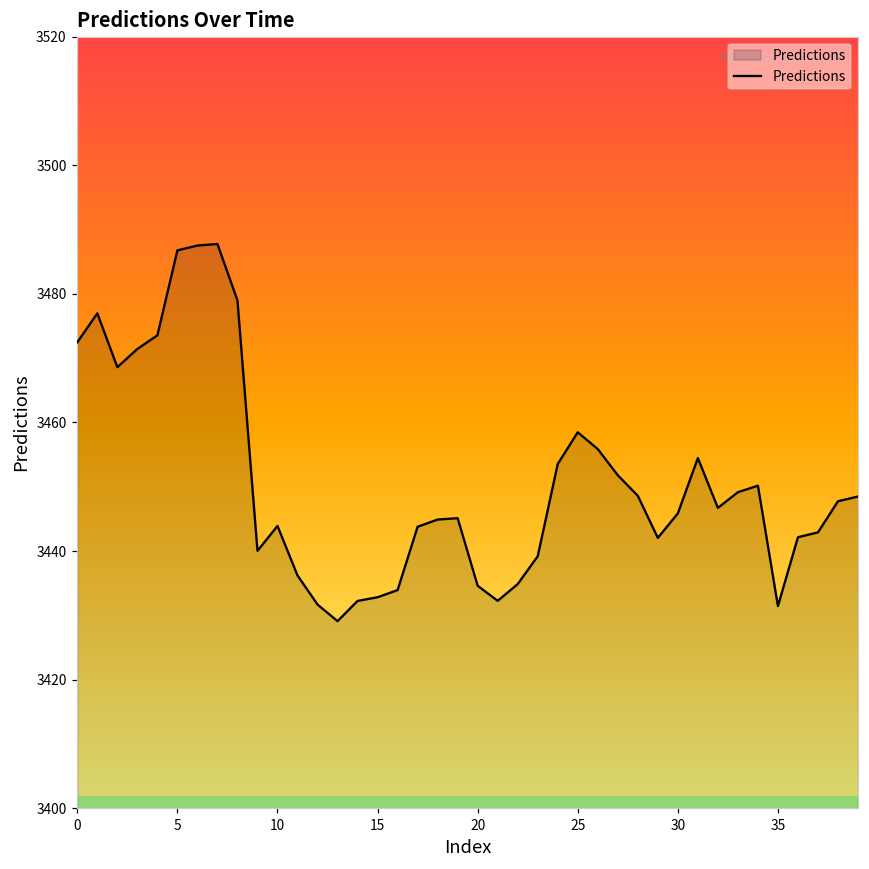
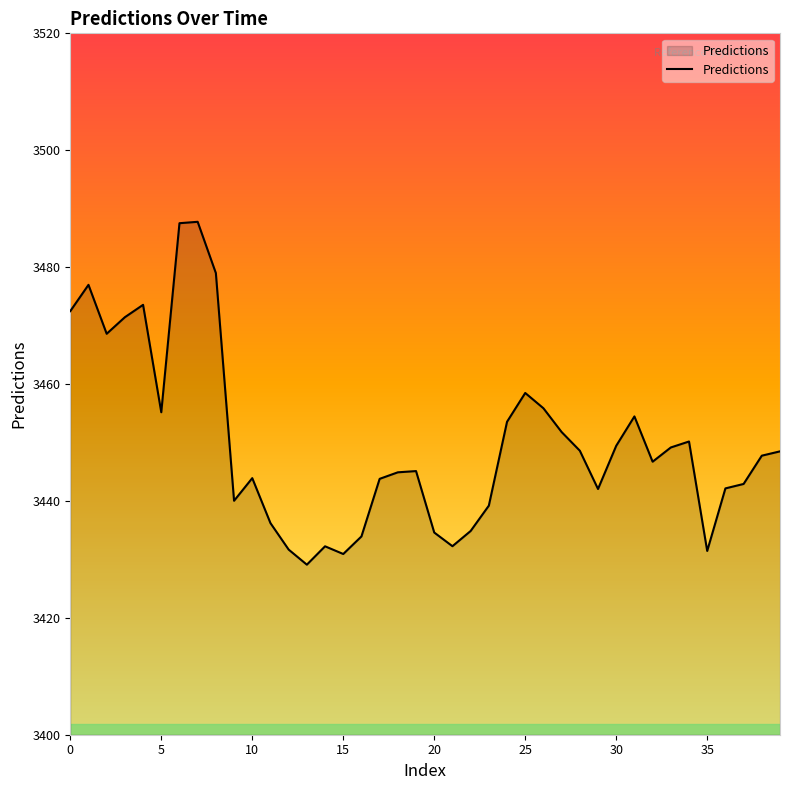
  {
    "0": 3472,
-   "5": 3487,
+   "5": 3455,
    "10": 3444,
-   "15": 3433,
+   "15": 3431,
    "20": 3435,
    "25": 3458,
-   "30": 3446,
+   "30": 3449,
    "35": 3431
  }
